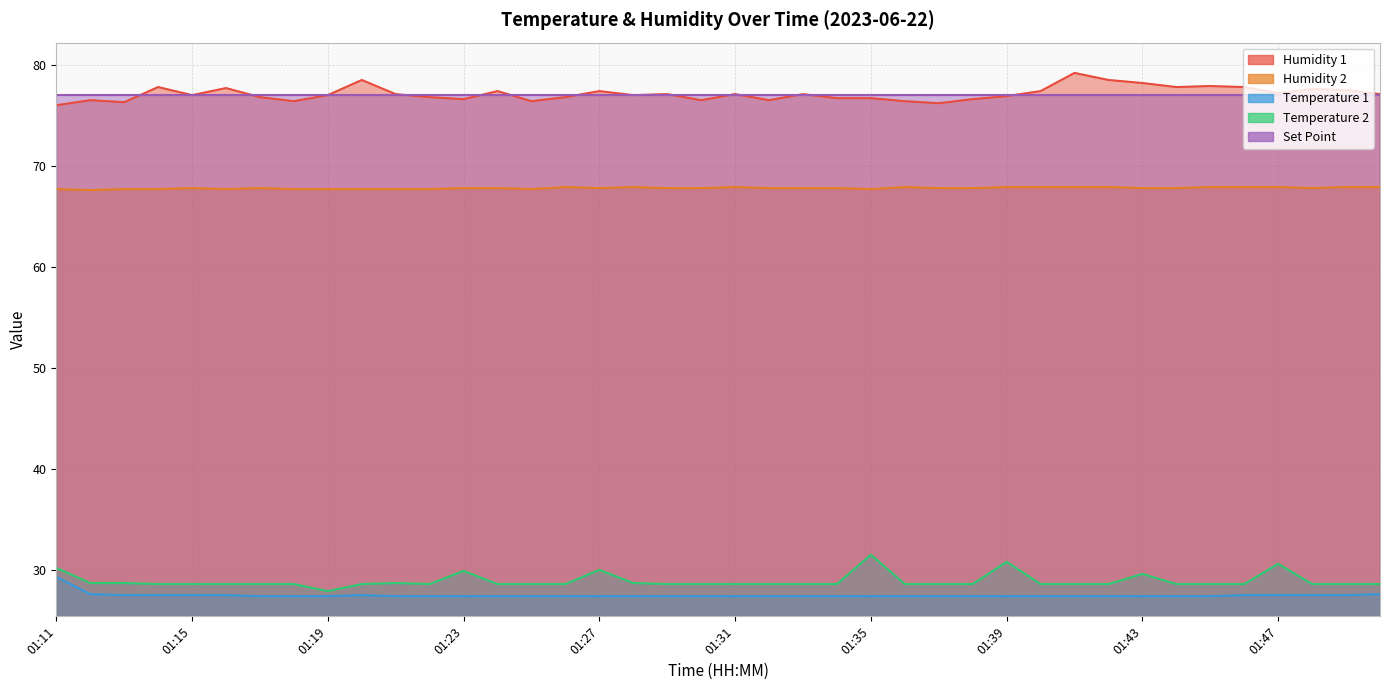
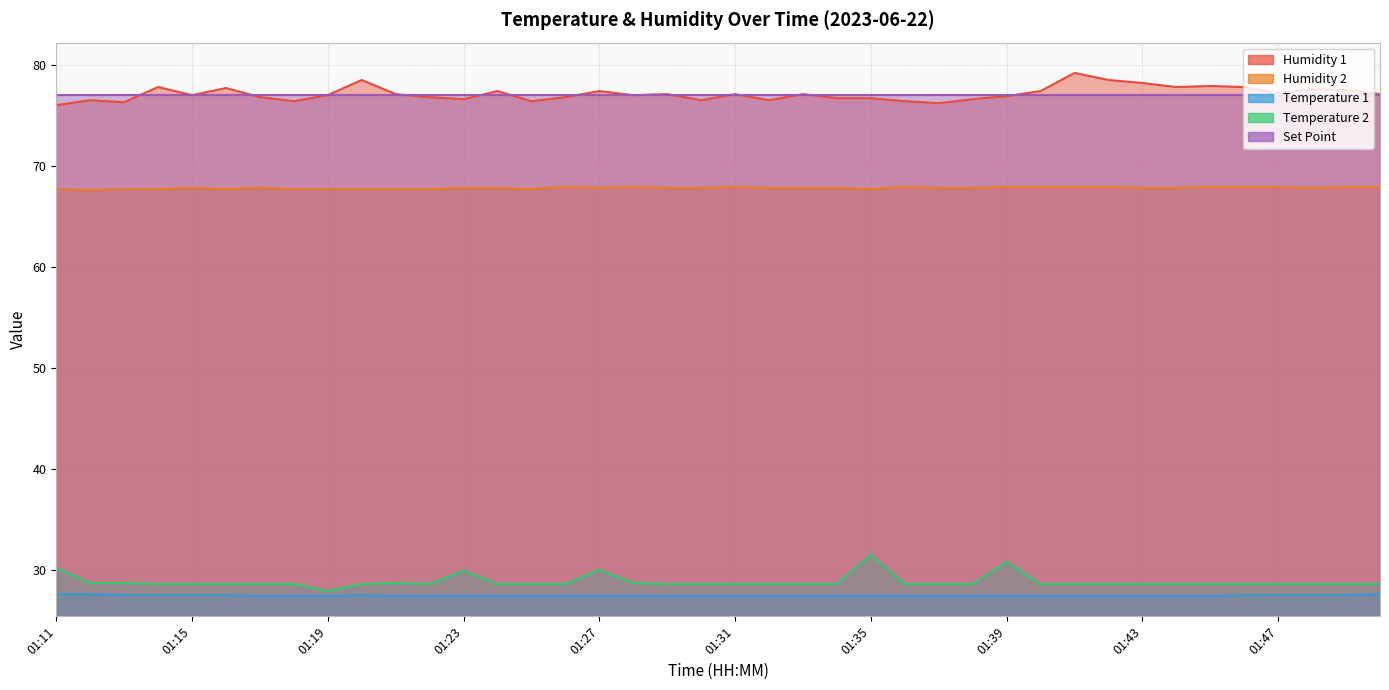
  {
    "Temperature 1": {
-     "01:11": 29.3,
+     "01:11": 27.6,
      "01:15": 27.5,
      "01:19": 27.4,
      "01:23": 27.4,
      "01:27": 27.4,
      "01:31": 27.4,
      "01:35": 27.4,
      "01:39": 27.4,
      "01:43": 27.4,
      "01:47": 27.5
    },
    "Temperature 2": {
      "01:11": 30.2,
      "01:15": 28.6,
      "01:19": 27.9,
      "01:23": 29.9,
      "01:27": 30.0,
      "01:31": 28.6,
      "01:35": 31.5,
      "01:39": 30.8,
-     "01:43": 29.6,
-     "01:47": 30.6
+     "01:43": 28.6,
+     "01:47": 28.6
    },
    "Set Point": {
      "01:11": 77.0,
      "01:23": 77.0,
      "01:27": 77.0,
      "01:35": 77.0,
      "01:43": 77.0
    }
  }
